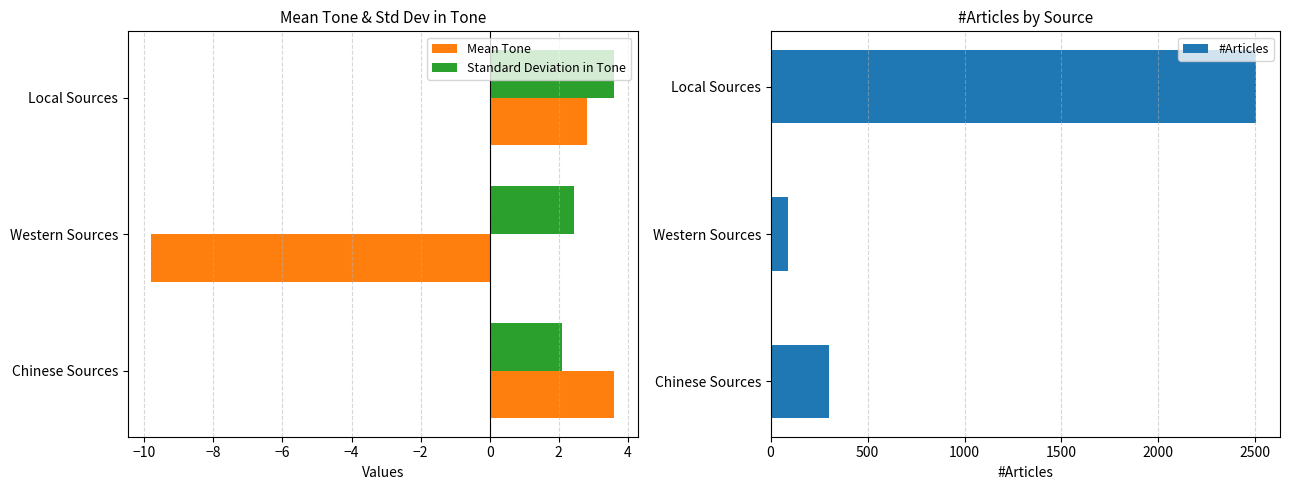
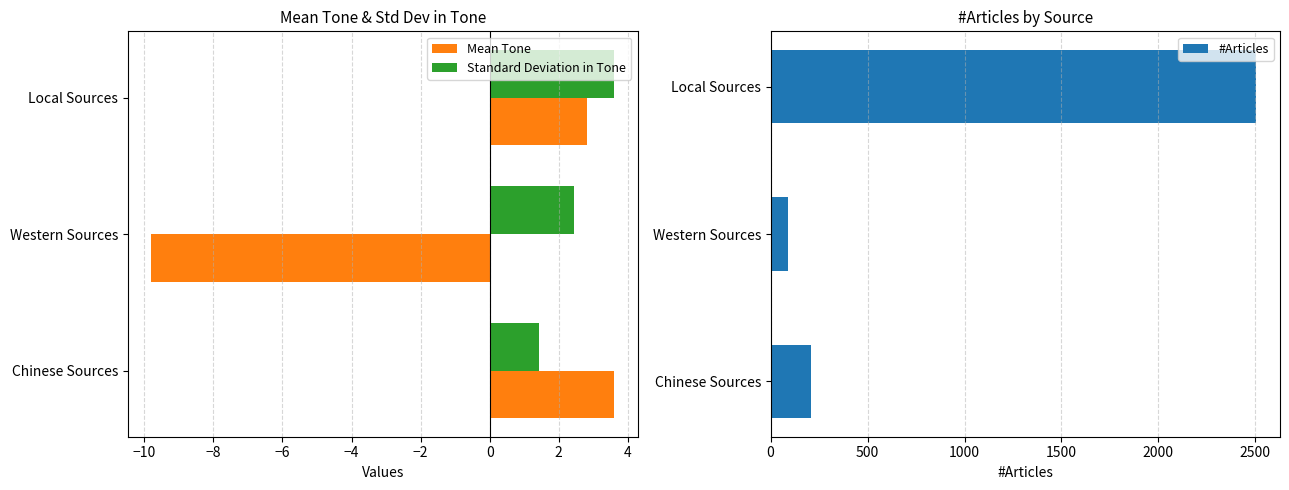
  {
    "Mean Tone & Std Dev in Tone": {
      "Mean Tone": {
        "Local Sources": 2.8,
        "Western Sources": -9.8,
        "Chinese Sources": 3.6
      },
      "Standard Deviation in Tone": {
        "Western Sources": 2.4,
-       "Chinese Sources": 2.1
+       "Chinese Sources": 1.4
      }
    },
    "#Articles by Source": {
      "Local Sources": 2500,
      "Western Sources": 90,
-     "Chinese Sources": 300
+     "Chinese Sources": 210
    }
  }
